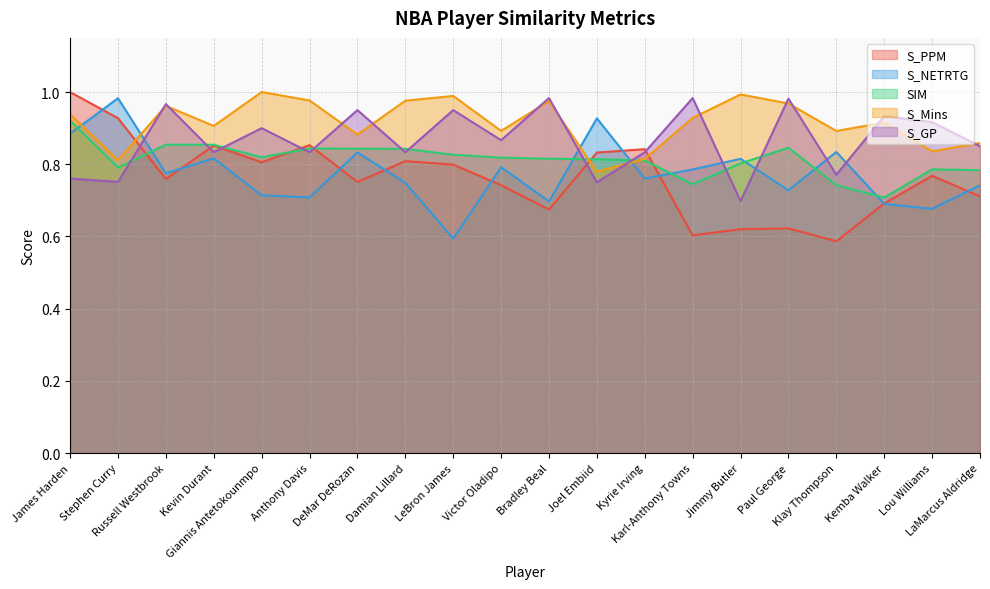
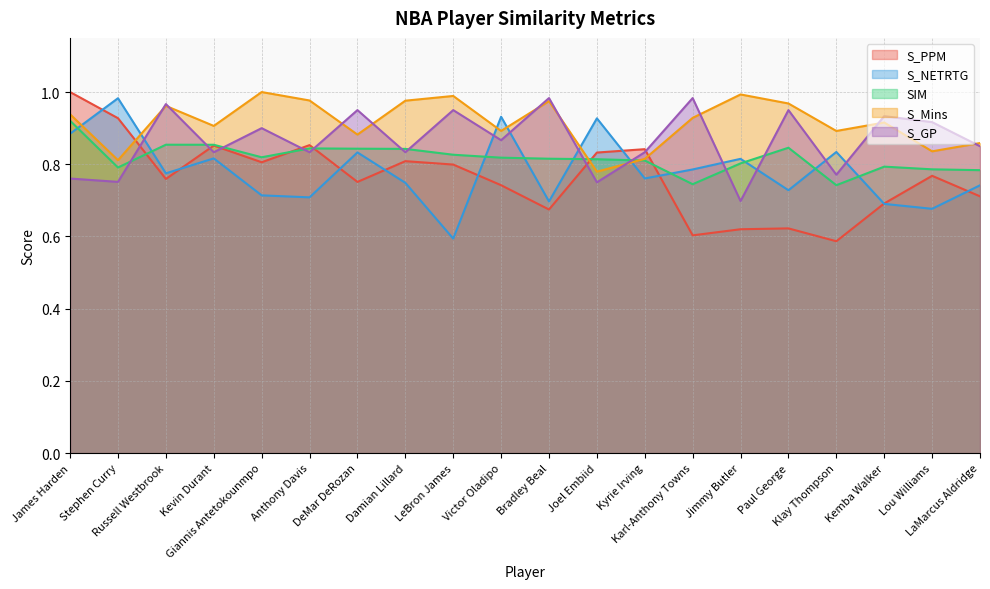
  {
    "S_NETRTG": {
      "James Harden": 0.88,
      "Stephen Curry": 0.98,
      "Russell Westbrook": 0.77,
      "Kevin Durant": 0.82,
      "Giannis Antetokounmpo": 0.71,
      "Anthony Davis": 0.71,
      "DeMar DeRozan": 0.83,
      "Damian Lillard": 0.75,
      "LeBron James": 0.59,
-     "Victor Oladipo": 0.79,
+     "Victor Oladipo": 0.93,
      "Bradley Beal": 0.70,
      "Joel Embiid": 0.93,
      "Kyrie Irving": 0.76,
      "Karl-Anthony Towns": 0.79,
      "Jimmy Butler": 0.82,
      "Paul George": 0.73,
      "Klay Thompson": 0.83,
      "Lou Williams": 0.68,
      "LaMarcus Aldridge": 0.74
    },
    "SIM": {
      "James Harden": 0.92,
      "Stephen Curry": 0.79,
      "Russell Westbrook": 0.85,
      "Giannis Antetokounmpo": 0.82,
      "Anthony Davis": 0.84,
      "DeMar DeRozan": 0.84,
      "Damian Lillard": 0.84,
      "LeBron James": 0.83,
      "Victor Oladipo": 0.82,
      "Bradley Beal": 0.82,
      "Joel Embiid": 0.81,
      "Karl-Anthony Towns": 0.74,
      "Jimmy Butler": 0.80,
      "Paul George": 0.85,
      "Klay Thompson": 0.74,
-     "Kemba Walker": 0.71,
+     "Kemba Walker": 0.79,
      "Lou Williams": 0.79,
      "LaMarcus Aldridge": 0.78
    },
    "S_GP": {
      "James Harden": 0.76,
      "Stephen Curry": 0.75,
      "Kevin Durant": 0.83,
      "Giannis Antetokounmpo": 0.90,
      "Anthony Davis": 0.83,
      "DeMar DeRozan": 0.95,
      "Damian Lillard": 0.83,
      "LeBron James": 0.95,
      "Victor Oladipo": 0.87,
      "Bradley Beal": 0.98,
      "Joel Embiid": 0.75,
      "Kyrie Irving": 0.83,
      "Karl-Anthony Towns": 0.98,
      "Jimmy Butler": 0.70,
-     "Paul George": 0.98,
+     "Paul George": 0.95,
      "Klay Thompson": 0.77,
      "LaMarcus Aldridge": 0.85
    }
  }
